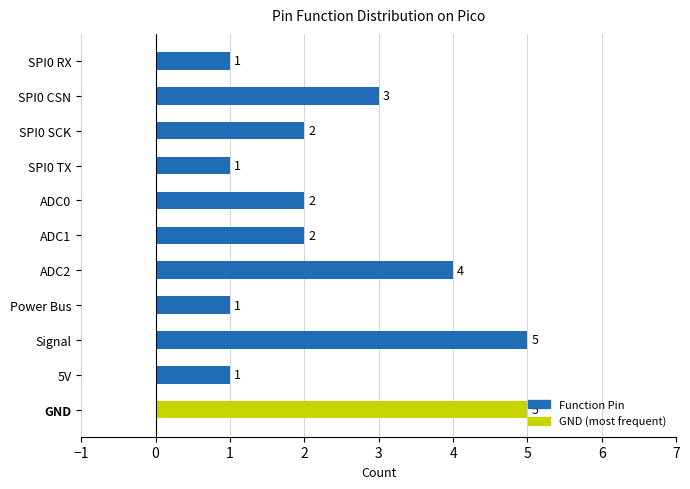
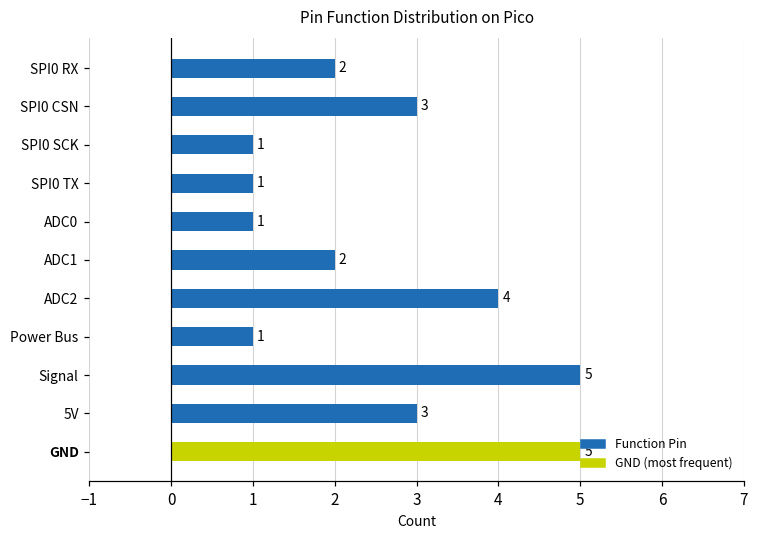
  {
-   "SPI0 RX": 1,
+   "SPI0 RX": 2,
    "SPI0 CSN": 3,
-   "SPI0 SCK": 2,
+   "SPI0 SCK": 1,
    "SPI0 TX": 1,
-   "ADC0": 2,
+   "ADC0": 1,
    "ADC1": 2,
    "ADC2": 4,
    "Power Bus": 1,
    "Signal": 5,
-   "5V": 1,
+   "5V": 3,
    "GND": 5
  }
